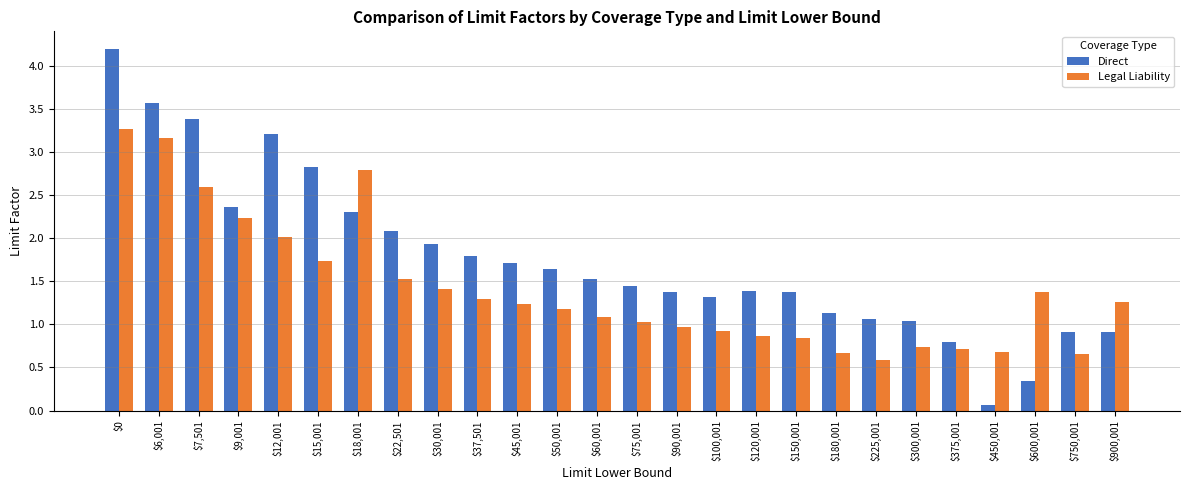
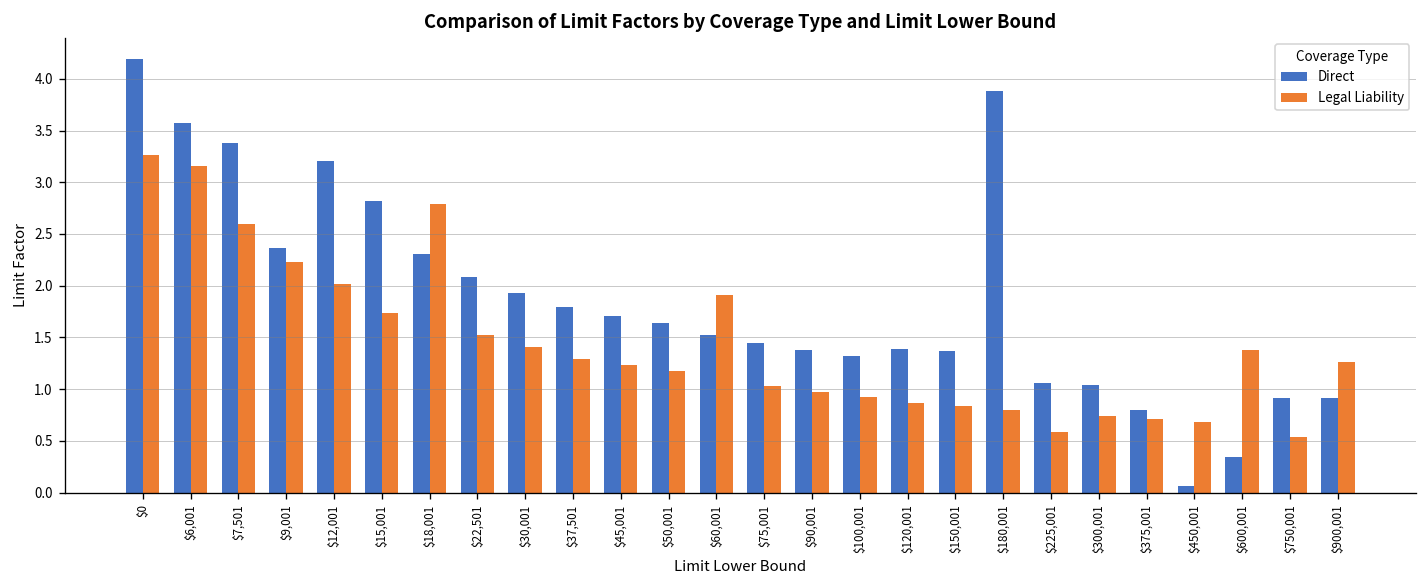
  {
    "Direct": {
      "$0": 4.2,
      "$6,001": 3.6,
      "$7,501": 3.4,
      "$9,001": 2.4,
      "$12,001": 3.2,
      "$15,001": 2.8,
      "$18,001": 2.3,
      "$22,501": 2.1,
      "$30,001": 1.9,
      "$37,501": 1.8,
      "$45,001": 1.7,
      "$50,001": 1.6,
      "$60,001": 1.5,
      "$75,001": 1.4,
      "$90,001": 1.4,
      "$100,001": 1.3,
      "$120,001": 1.4,
      "$150,001": 1.4,
-     "$180,001": 1.1,
+     "$180,001": 3.9,
      "$225,001": 1.1,
      "$300,001": 1.0,
      "$375,001": 0.8,
      "$450,001": 0.1,
      "$600,001": 0.3,
      "$750,001": 0.9,
      "$900,001": 0.9
    },
    "Legal Liability": {
      "$0": 3.3,
      "$6,001": 3.2,
      "$7,501": 2.6,
      "$9,001": 2.2,
      "$12,001": 2.0,
      "$15,001": 1.7,
      "$18,001": 2.8,
      "$22,501": 1.5,
      "$30,001": 1.4,
      "$37,501": 1.3,
      "$45,001": 1.2,
      "$50,001": 1.2,
-     "$60,001": 1.1,
+     "$60,001": 1.9,
      "$75,001": 1.0,
      "$90,001": 1.0,
      "$100,001": 0.9,
      "$120,001": 0.9,
      "$150,001": 0.8,
-     "$180,001": 0.7,
+     "$180,001": 0.8,
      "$225,001": 0.6,
      "$300,001": 0.7,
      "$375,001": 0.7,
      "$450,001": 0.7,
      "$600,001": 1.4,
-     "$750,001": 0.7,
+     "$750,001": 0.5,
      "$900,001": 1.3
    }
  }
